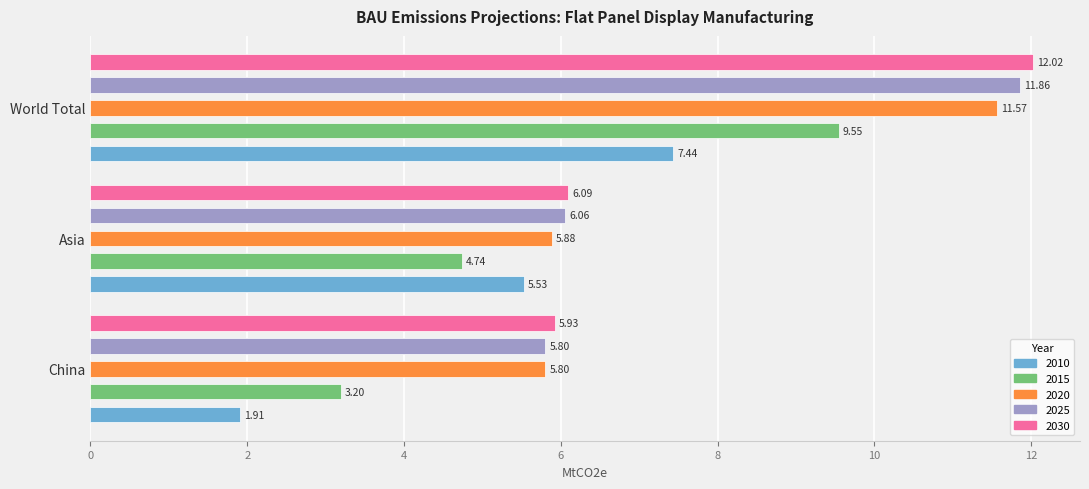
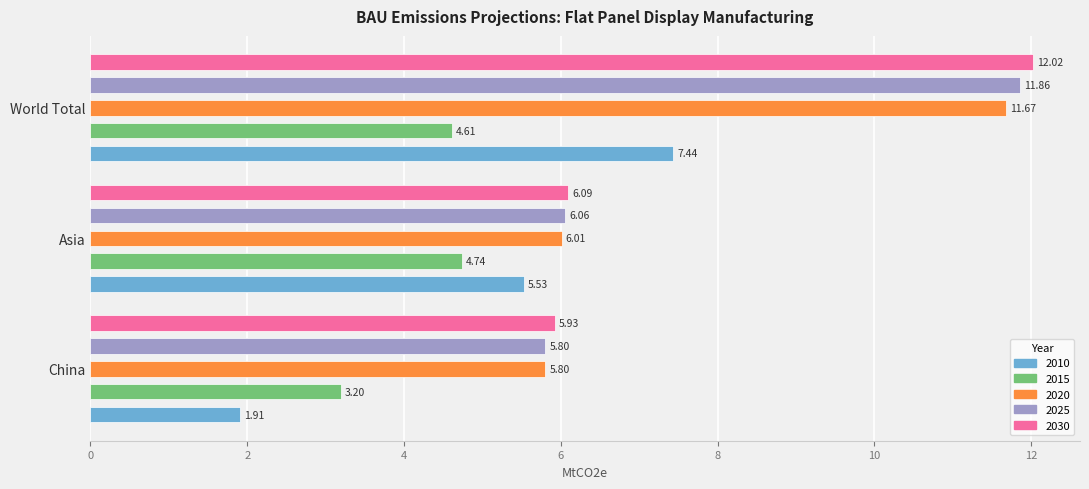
  {
    "2015": {
-     "World Total": 9.55,
+     "World Total": 4.61,
      "Asia": 4.74,
      "China": 3.20
    },
    "2020": {
-     "World Total": 11.57,
-     "Asia": 5.88,
+     "World Total": 11.67,
+     "Asia": 6.01,
      "China": 5.80
    },
    "2030": {
      "World Total": 12.02,
      "Asia": 6.09,
      "China": 5.93
    }
  }
